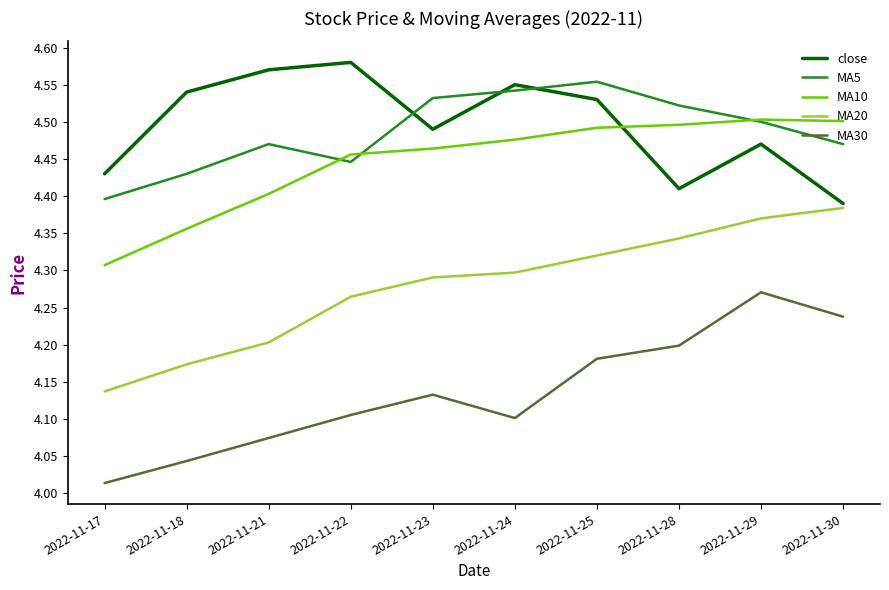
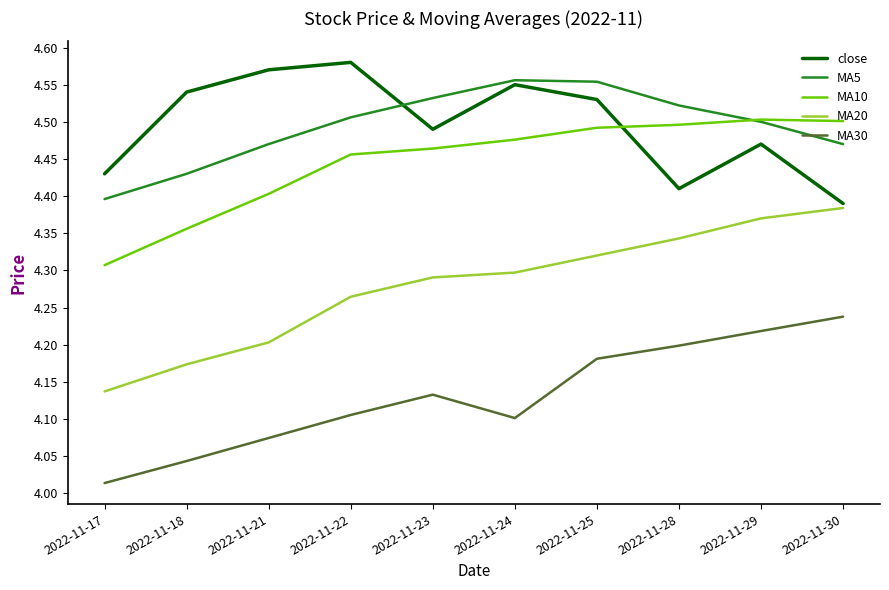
  {
    "close": {
      "2022-11-17": 4.43,
      "2022-11-18": 4.54,
      "2022-11-21": 4.57,
      "2022-11-22": 4.58,
      "2022-11-23": 4.49,
      "2022-11-24": 4.55,
      "2022-11-25": 4.53,
      "2022-11-28": 4.41,
      "2022-11-29": 4.47,
      "2022-11-30": 4.39
    },
    "MA5": {
      "2022-11-17": 4.40,
      "2022-11-18": 4.43,
      "2022-11-21": 4.47,
-     "2022-11-22": 4.45,
+     "2022-11-22": 4.51,
      "2022-11-23": 4.53,
-     "2022-11-24": 4.54,
+     "2022-11-24": 4.56,
      "2022-11-25": 4.55,
      "2022-11-28": 4.52,
      "2022-11-30": 4.47
    },
    "MA10": {
      "2022-11-17": 4.31,
      "2022-11-18": 4.36,
      "2022-11-21": 4.40,
      "2022-11-22": 4.46,
      "2022-11-23": 4.46,
      "2022-11-24": 4.48,
      "2022-11-25": 4.49,
      "2022-11-28": 4.50,
      "2022-11-30": 4.50
    },
    "MA20": {
      "2022-11-17": 4.14,
      "2022-11-18": 4.17,
      "2022-11-21": 4.20,
      "2022-11-22": 4.26,
      "2022-11-23": 4.29,
      "2022-11-24": 4.30,
      "2022-11-25": 4.32,
      "2022-11-28": 4.34,
      "2022-11-29": 4.37,
      "2022-11-30": 4.38
    },
    "MA30": {
      "2022-11-17": 4.01,
      "2022-11-18": 4.04,
      "2022-11-21": 4.07,
      "2022-11-22": 4.11,
      "2022-11-23": 4.13,
      "2022-11-24": 4.10,
      "2022-11-25": 4.18,
      "2022-11-28": 4.20,
-     "2022-11-29": 4.27,
+     "2022-11-29": 4.22,
      "2022-11-30": 4.24
    }
  }
